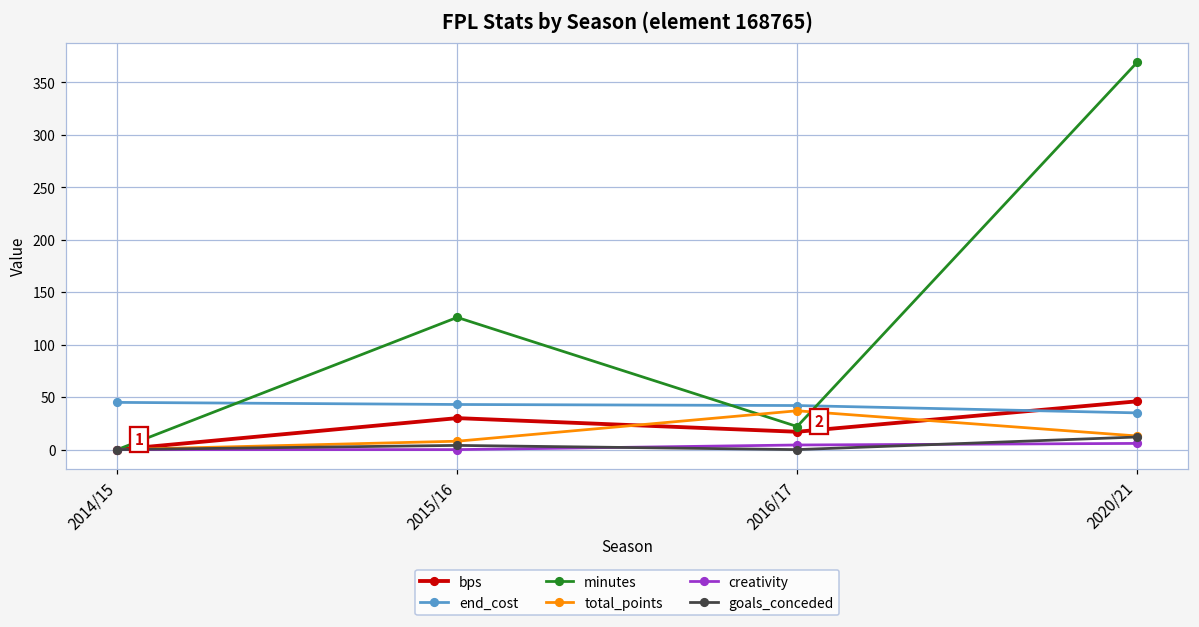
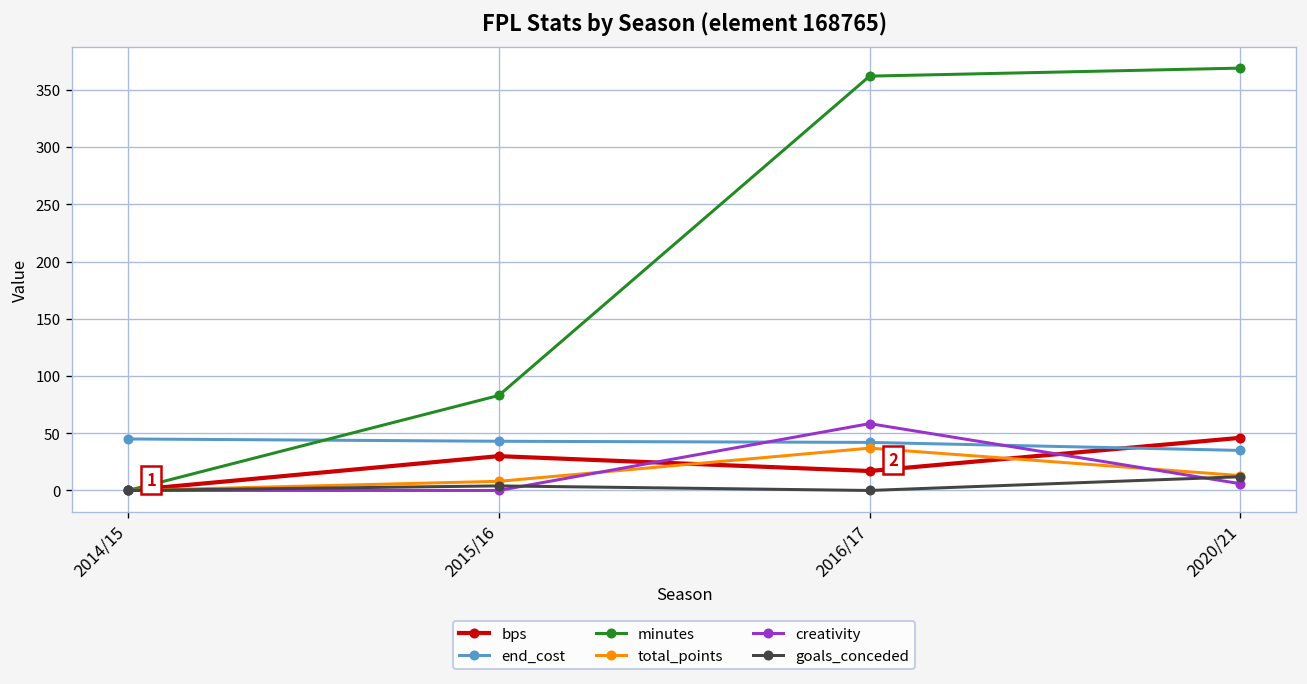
  {
    "bps": {
      "2015/16": 30,
      "2020/21": 50
    },
    "end_cost": {
      "2014/15": 50,
      "2015/16": 40,
      "2016/17": 40,
      "2020/21": 40
    },
    "minutes": {
-     "2015/16": 130,
-     "2016/17": 20,
+     "2015/16": 80,
+     "2016/17": 360,
      "2020/21": 370
    },
    "total_points": {
      "2015/16": 10
    },
    "creativity": {
      "2015/16": 0,
-     "2016/17": 0,
+     "2016/17": 60,
      "2020/21": 10
    },
    "goals_conceded": {
      "2015/16": 0,
      "2016/17": 0
    }
  }
